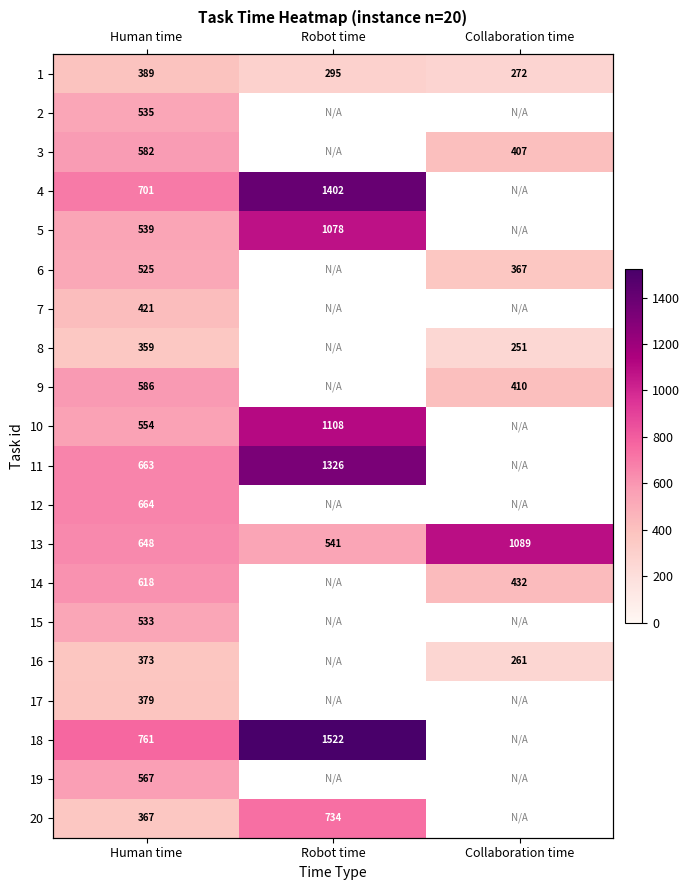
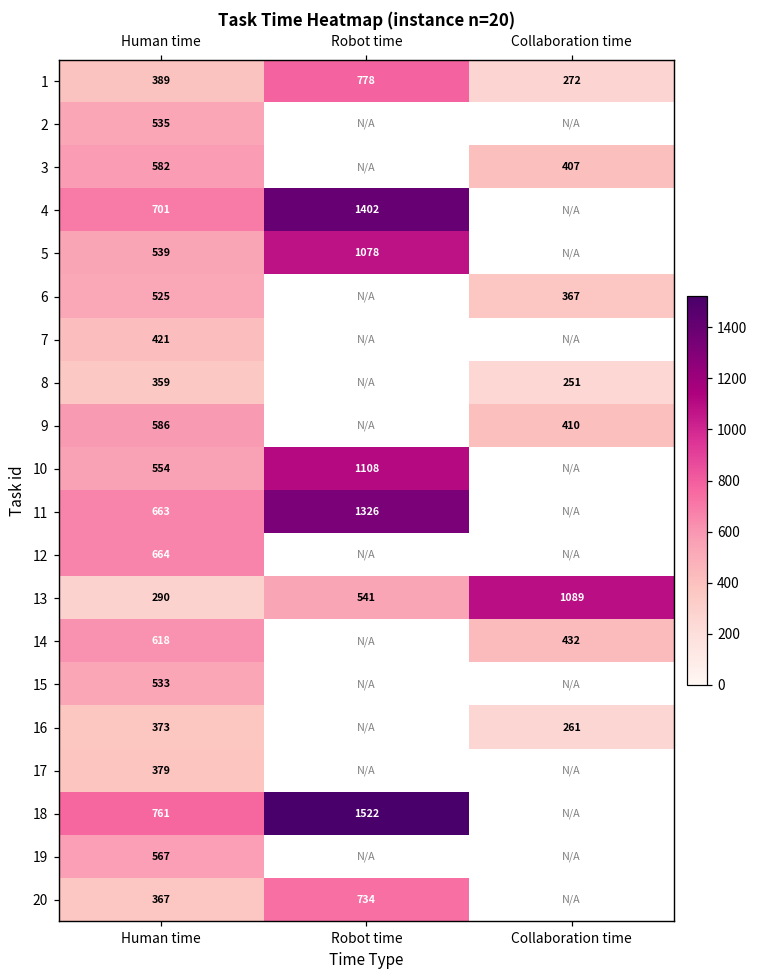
  {
    "1": {
      "Human time": 389,
-     "Robot time": 295,
+     "Robot time": 778,
      "Collaboration time": 272
    },
    "2": {
      "Human time": 535
    },
    "3": {
      "Human time": 582,
      "Collaboration time": 407
    },
    "4": {
      "Human time": 701,
      "Robot time": 1402
    },
    "5": {
      "Human time": 539,
      "Robot time": 1078
    },
    "6": {
      "Human time": 525,
      "Collaboration time": 367
    },
    "7": {
      "Human time": 421
    },
    "8": {
      "Human time": 359,
      "Collaboration time": 251
    },
    "9": {
      "Human time": 586,
      "Collaboration time": 410
    },
    "10": {
      "Human time": 554,
      "Robot time": 1108
    },
    "11": {
      "Human time": 663,
      "Robot time": 1326
    },
    "12": {
      "Human time": 664
    },
    "13": {
-     "Human time": 648,
+     "Human time": 290,
      "Robot time": 541,
      "Collaboration time": 1089
    },
    "14": {
      "Human time": 618,
      "Collaboration time": 432
    },
    "15": {
      "Human time": 533
    },
    "16": {
      "Human time": 373,
      "Collaboration time": 261
    },
    "17": {
      "Human time": 379
    },
    "18": {
      "Human time": 761,
      "Robot time": 1522
    },
    "19": {
      "Human time": 567
    },
    "20": {
      "Human time": 367,
      "Robot time": 734
    }
  }
